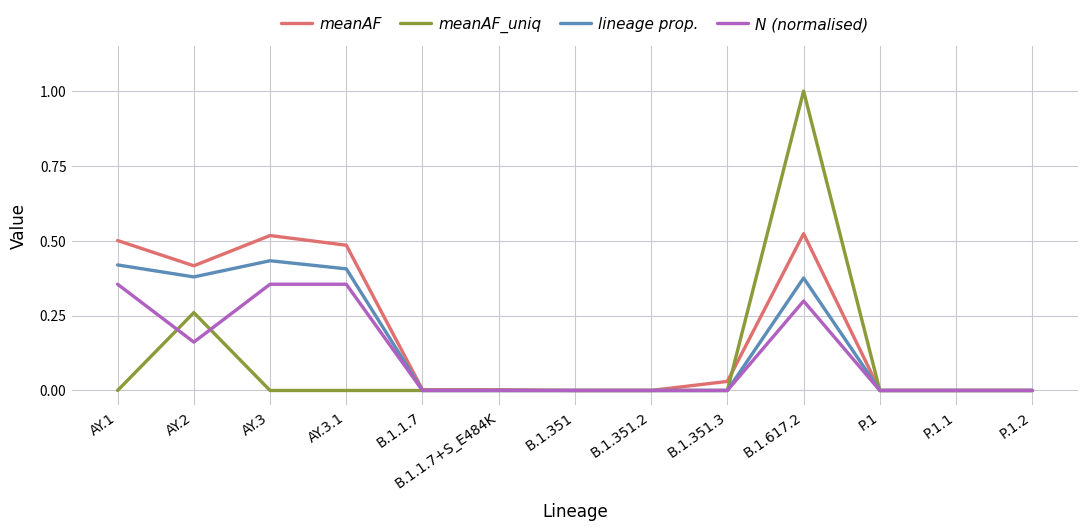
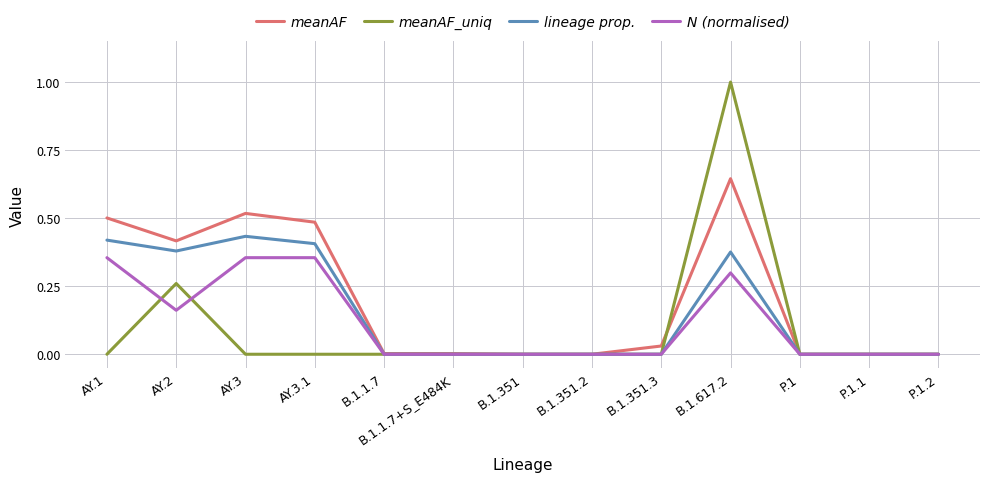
  {
    "meanAF": {
      "AY.1": 0.50,
      "AY.2": 0.42,
      "AY.3": 0.52,
      "AY.3.1": 0.49,
      "B.1.351.3": 0.03,
-     "B.1.617.2": 0.52
+     "B.1.617.2": 0.64
    },
    "meanAF_uniq": {
      "AY.1": 0.00,
      "AY.2": 0.26,
      "AY.3": 0.00,
      "AY.3.1": 0.00,
      "B.1.617.2": 1.00
    },
    "lineage prop.": {
      "AY.1": 0.42,
      "AY.2": 0.38,
      "AY.3": 0.43,
      "AY.3.1": 0.41,
      "B.1.617.2": 0.38
    },
    "N (normalised)": {
      "AY.1": 0.35,
      "AY.2": 0.16,
      "AY.3": 0.35,
      "AY.3.1": 0.35,
      "B.1.617.2": 0.30
    }
  }
